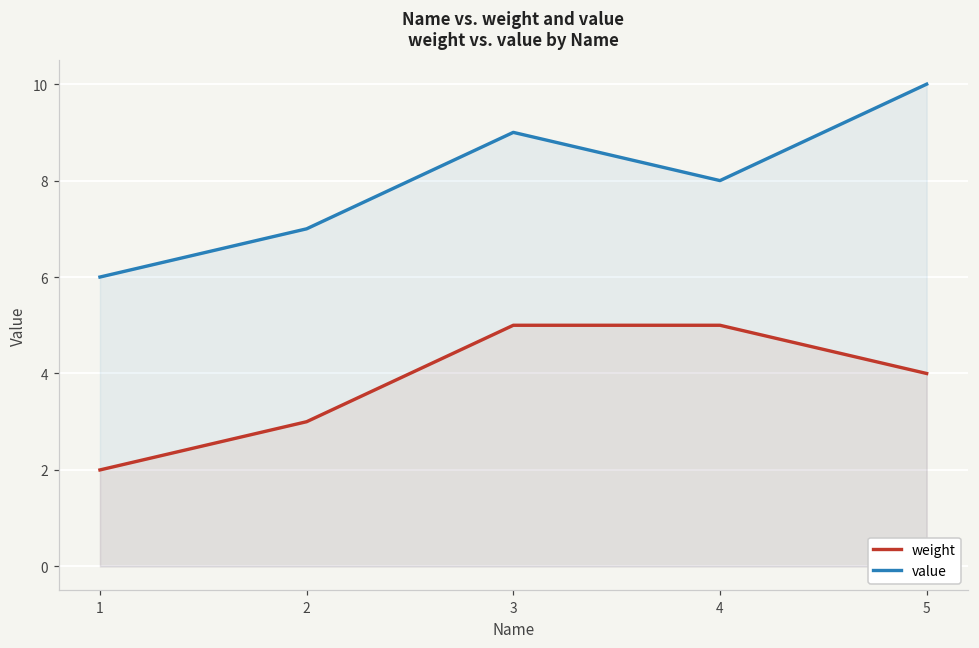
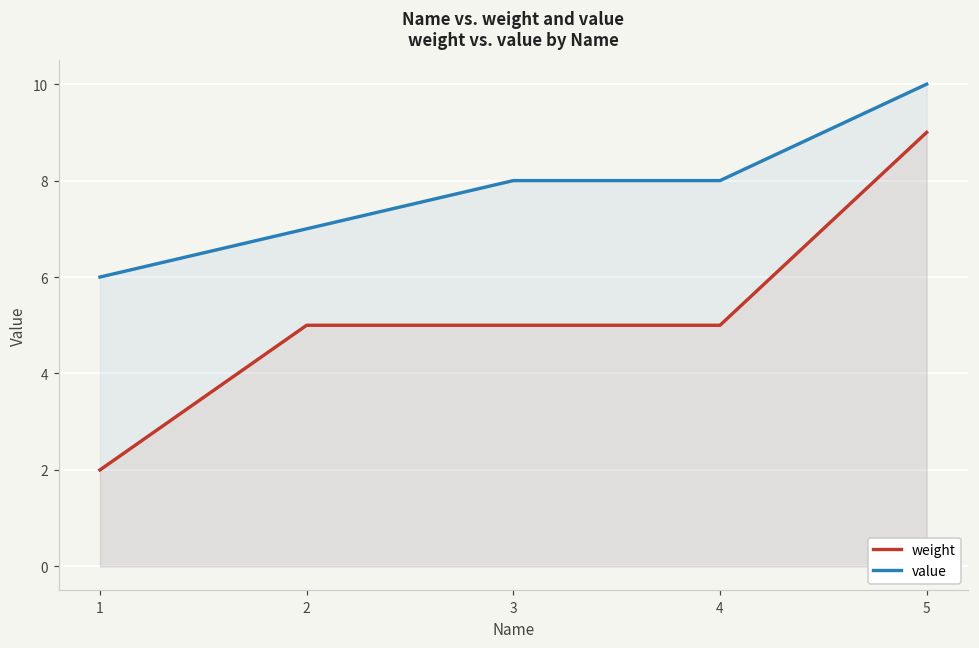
  {
    "weight": {
      "1": 2,
-     "2": 3,
+     "2": 5,
      "3": 5,
      "4": 5,
-     "5": 4
+     "5": 9
    },
    "value": {
      "1": 6,
      "2": 7,
-     "3": 9,
+     "3": 8,
      "4": 8,
      "5": 10
    }
  }
